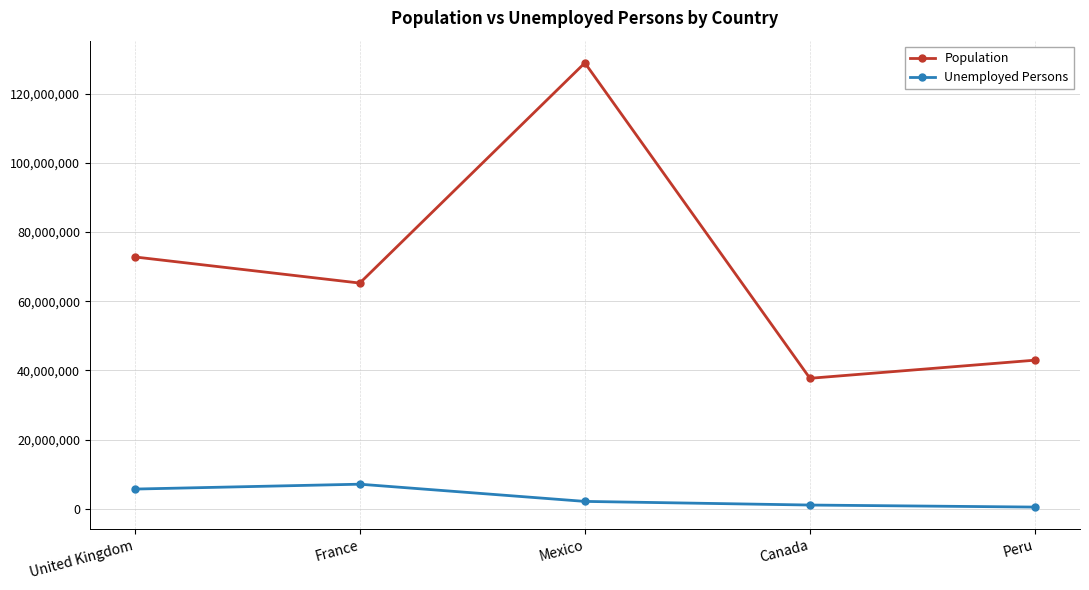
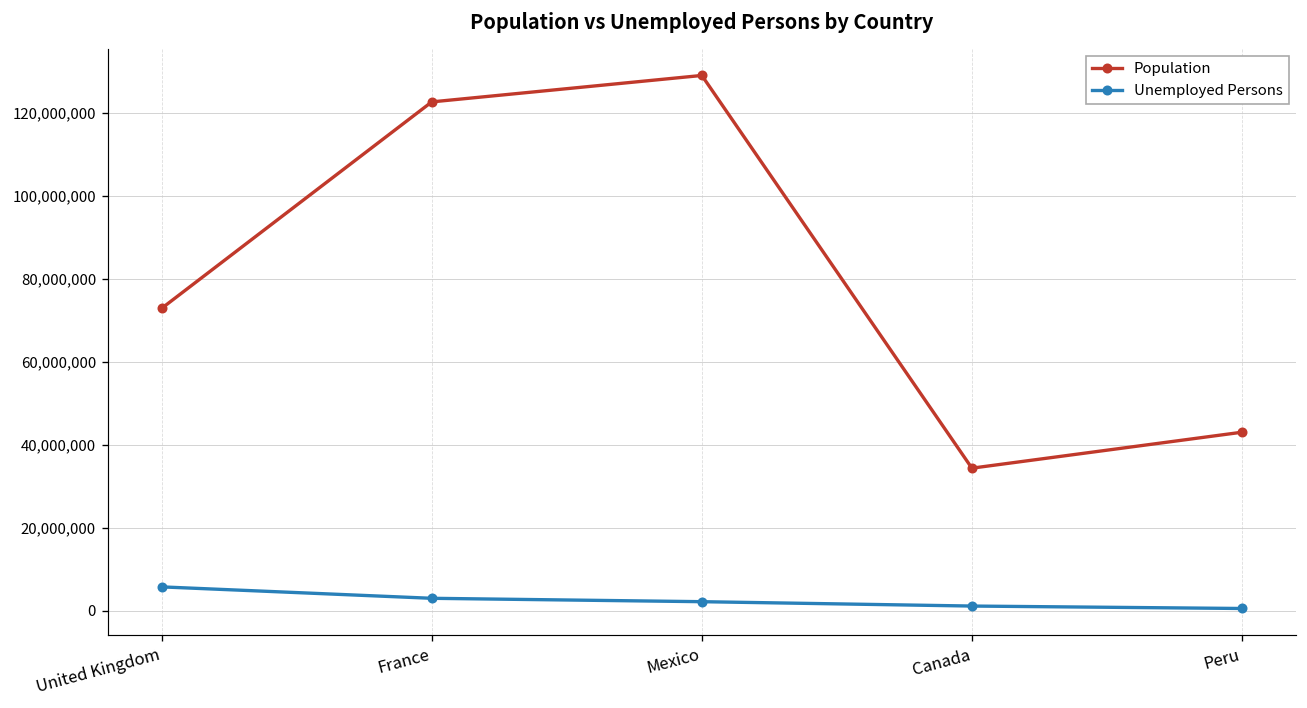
  {
    "Population": {
      "United Kingdom": "73,000,000",
-     "France": "65,000,000",
+     "France": "123,000,000",
      "Mexico": "129,000,000",
-     "Canada": "38,000,000",
+     "Canada": "34,000,000",
      "Peru": "43,000,000"
    },
    "Unemployed Persons": {
      "United Kingdom": "6,000,000",
-     "France": "7,000,000",
+     "France": "3,000,000",
      "Mexico": "2,000,000",
      "Canada": "1,000,000",
      "Peru": "1,000,000"
    }
  }
